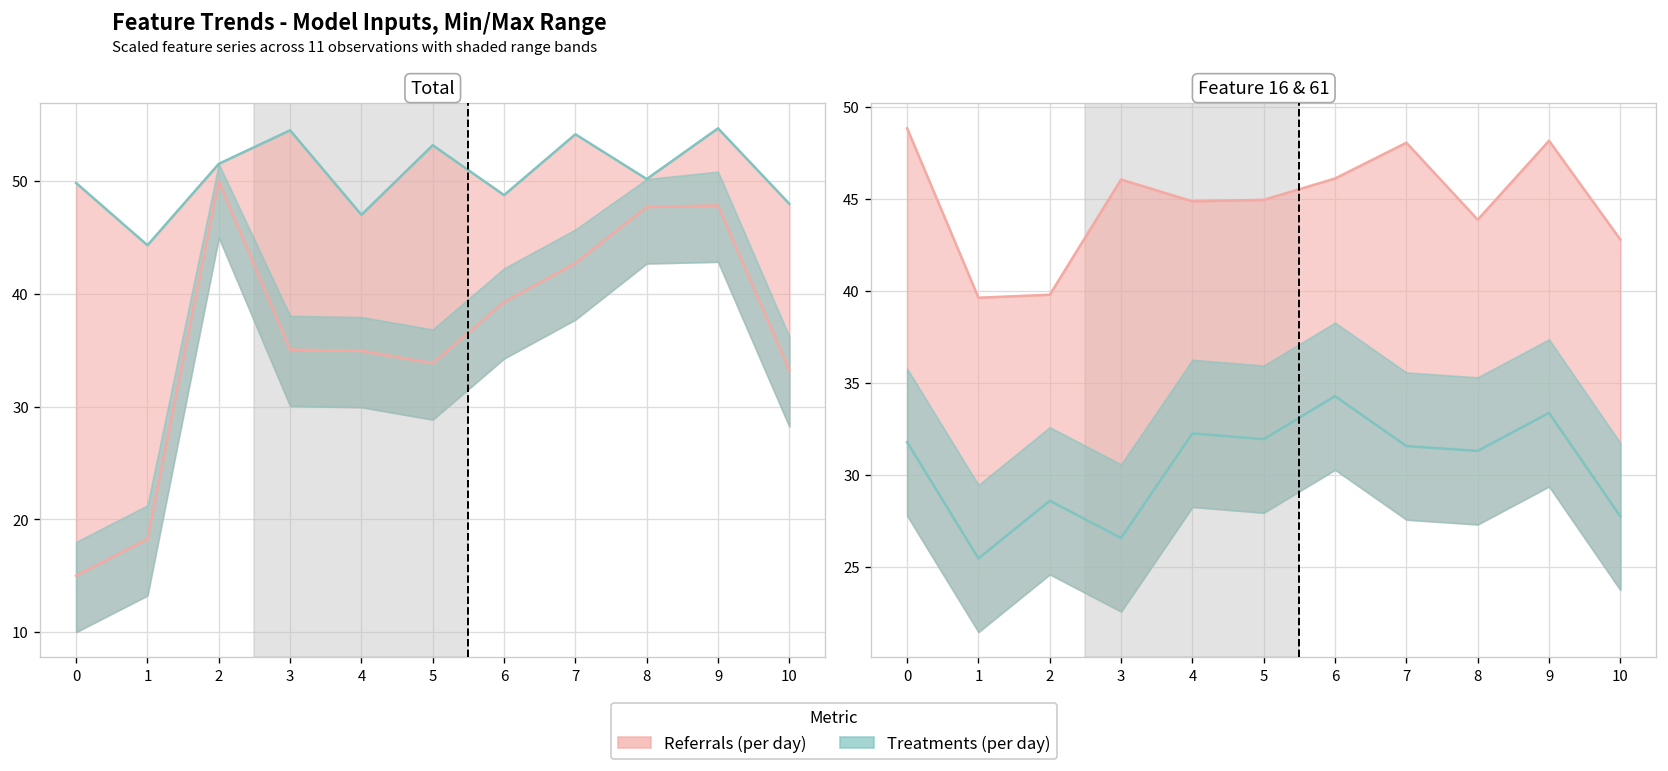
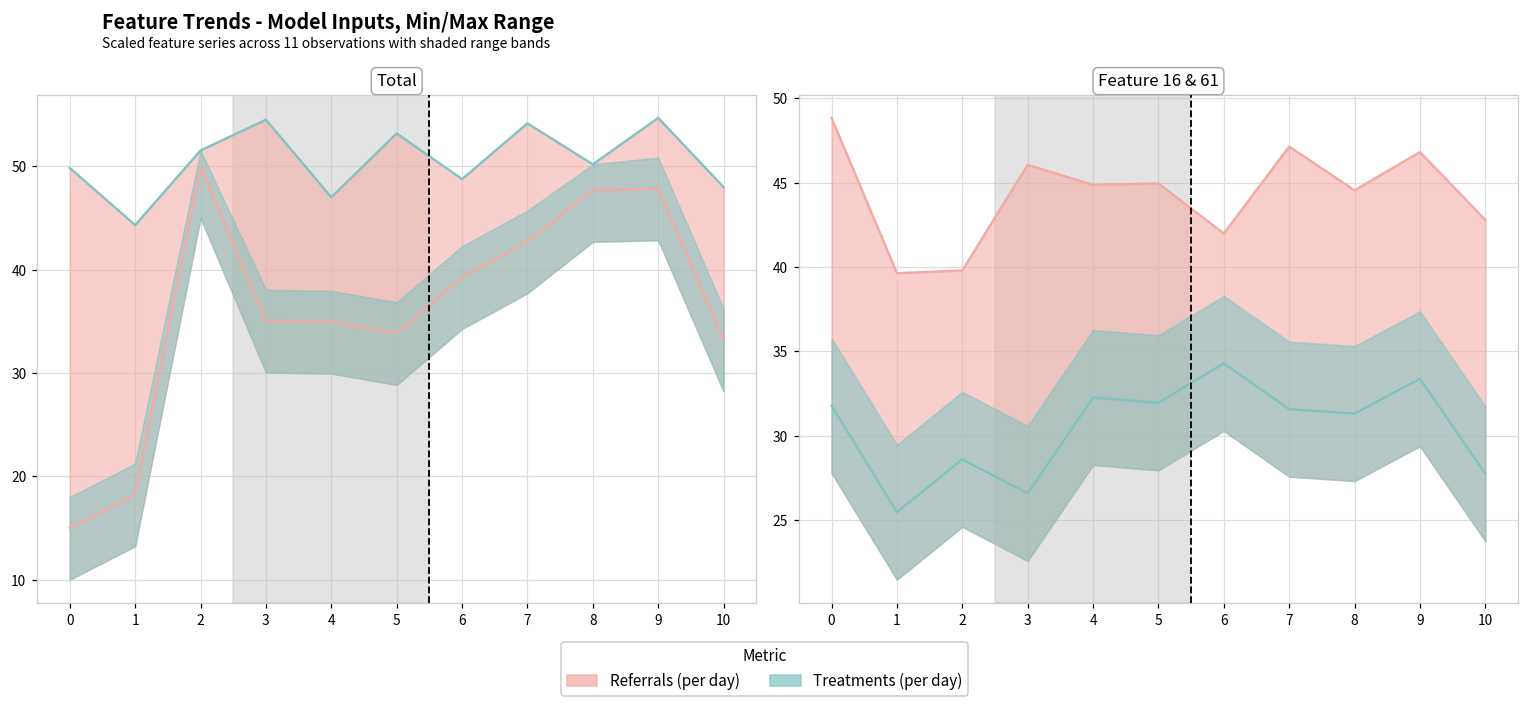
  {
    "Feature 16 & 61": {
      "Referrals (per day)": {
        "0": 48.8,
        "1": 39.6,
        "2": 39.8,
        "3": 46.1,
        "4": 44.9,
        "5": 45.0,
-       "6": 46.1,
-       "7": 48.1,
-       "8": 43.9,
-       "9": 48.2,
+       "6": 42.0,
+       "7": 47.1,
+       "8": 44.6,
+       "9": 46.8,
        "10": 42.8
      }
    }
  }
